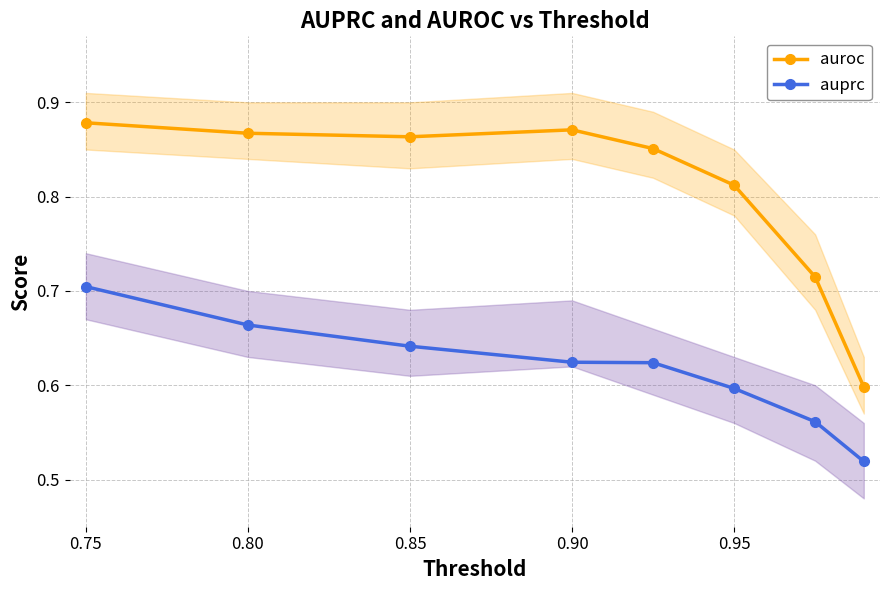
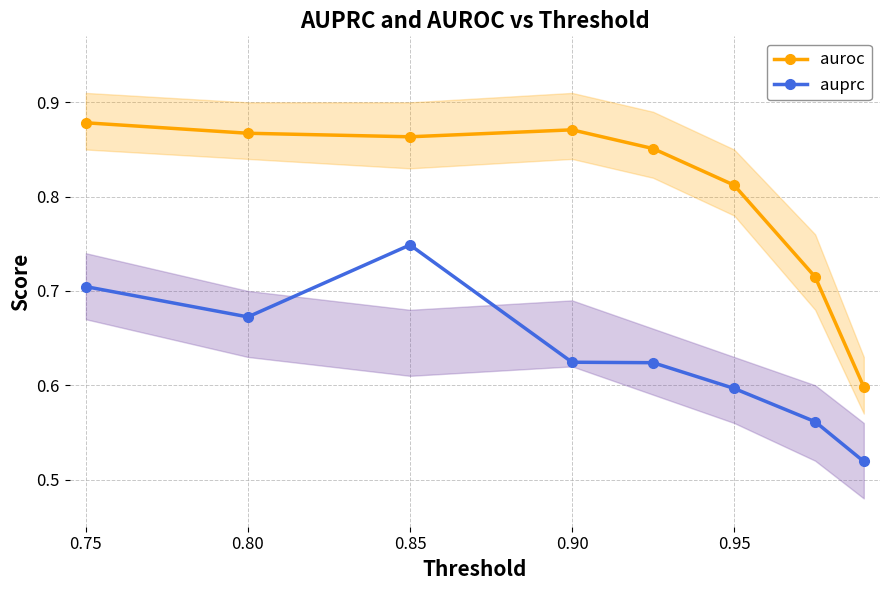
  {
    "auprc": {
      "0.75": 0.70,
-     "0.80": 0.66,
-     "0.85": 0.64,
+     "0.80": 0.67,
+     "0.85": 0.75,
      "0.90": 0.62,
      "0.95": 0.60
    }
  }
